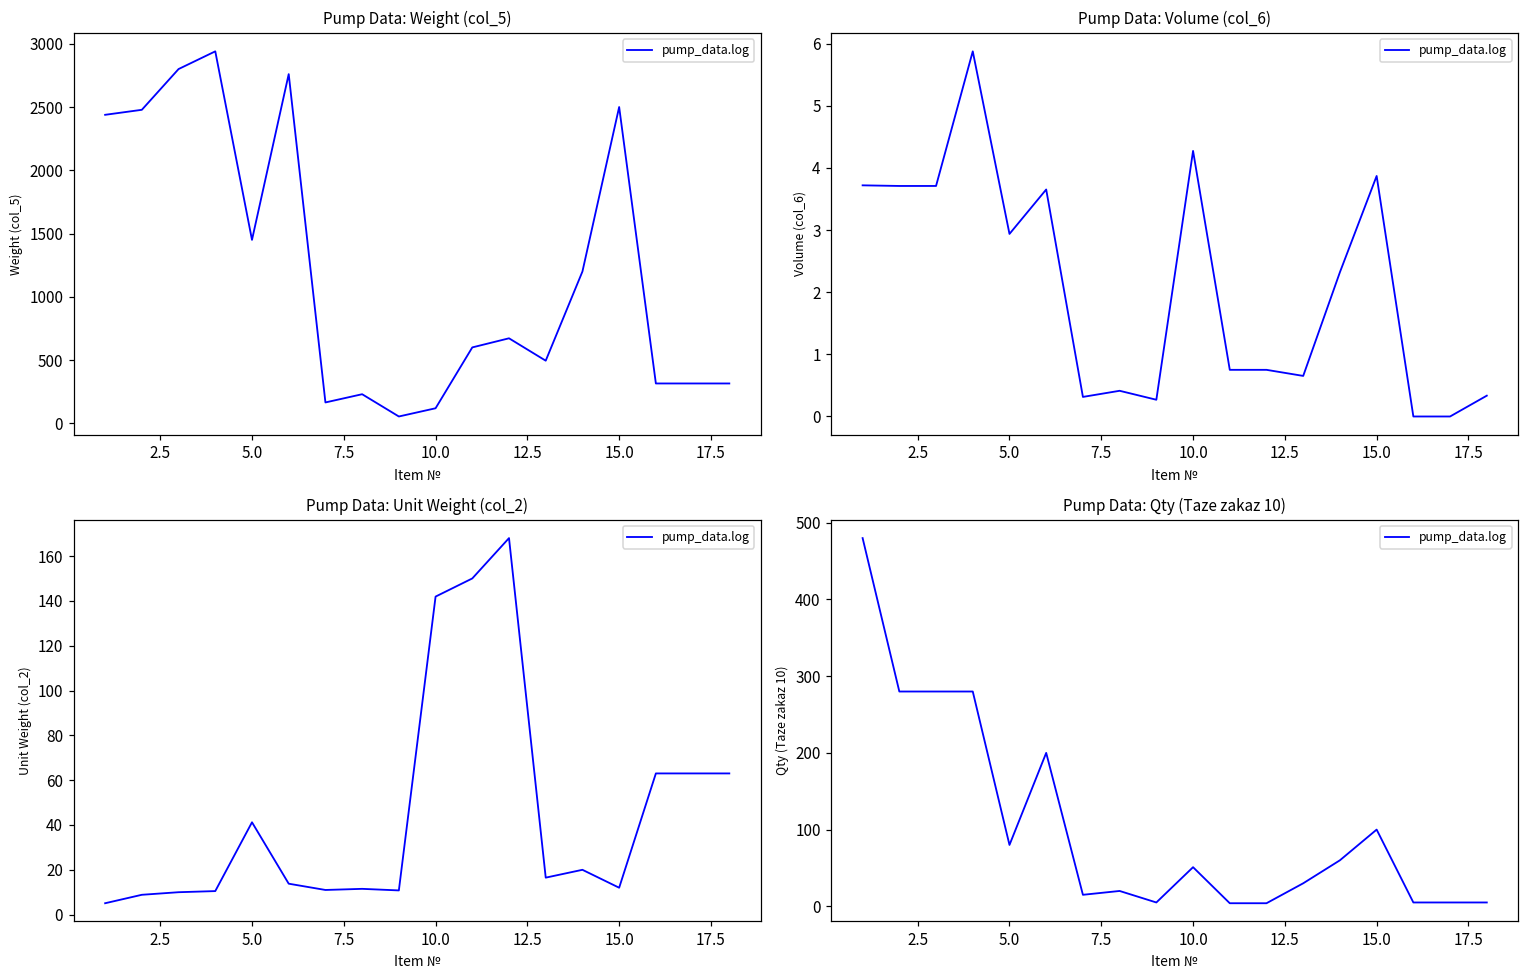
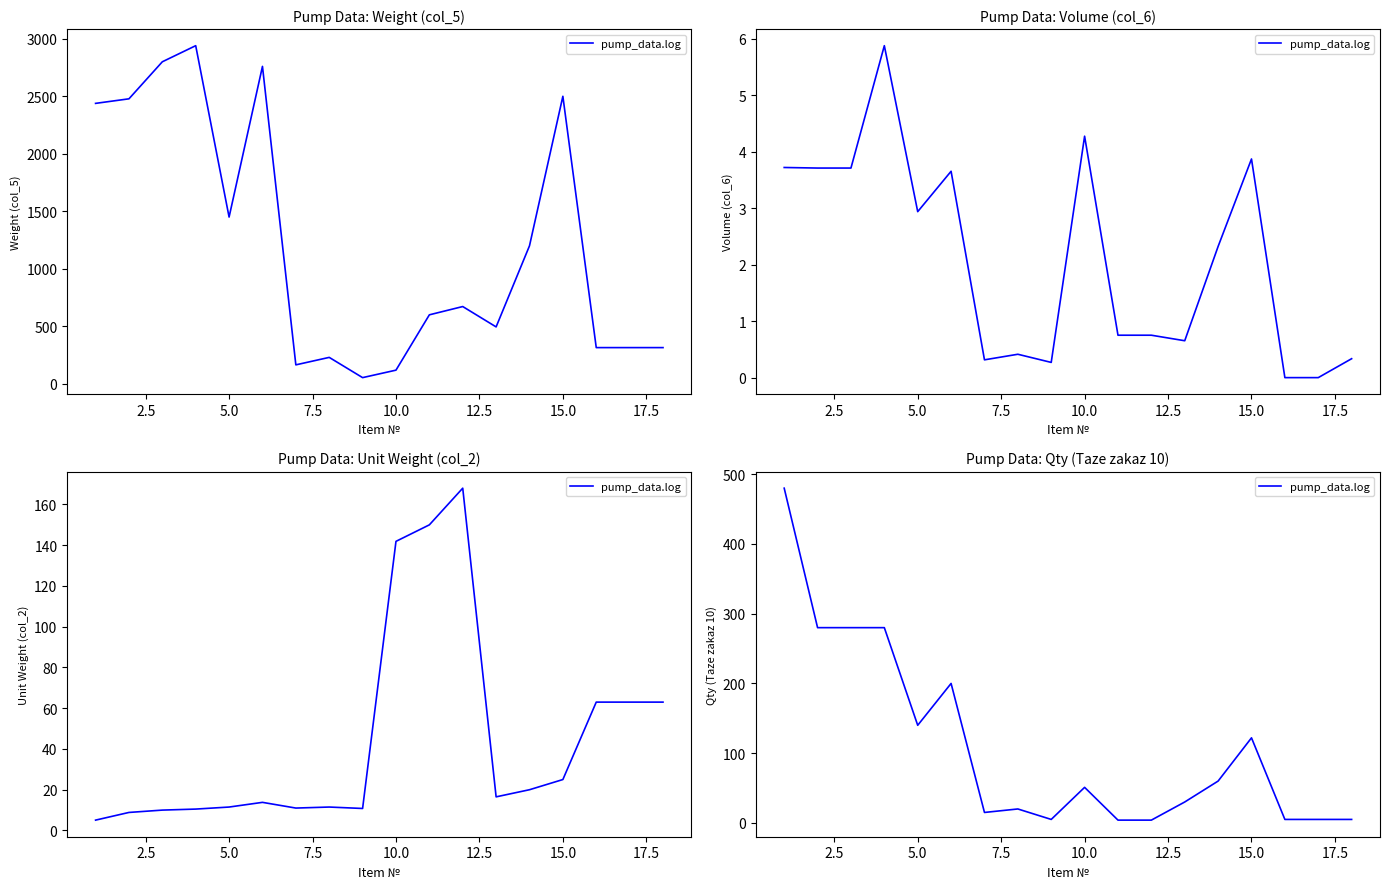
  {
    "Pump Data: Weight (col_5)": {
      "5.0": 1450,
      "10.0": 120,
      "15.0": 2500
    },
    "Pump Data: Volume (col_6)": {
      "5.0": 2.9,
      "10.0": 4.3,
      "15.0": 3.9
    },
    "Pump Data: Unit Weight (col_2)": {
-     "5.0": 41,
+     "5.0": 12,
      "10.0": 142,
-     "15.0": 12
+     "15.0": 25
    },
    "Pump Data: Qty (Taze zakaz 10)": {
-     "5.0": 80,
+     "5.0": 140,
      "10.0": 50,
-     "15.0": 100
+     "15.0": 120
    }
  }
